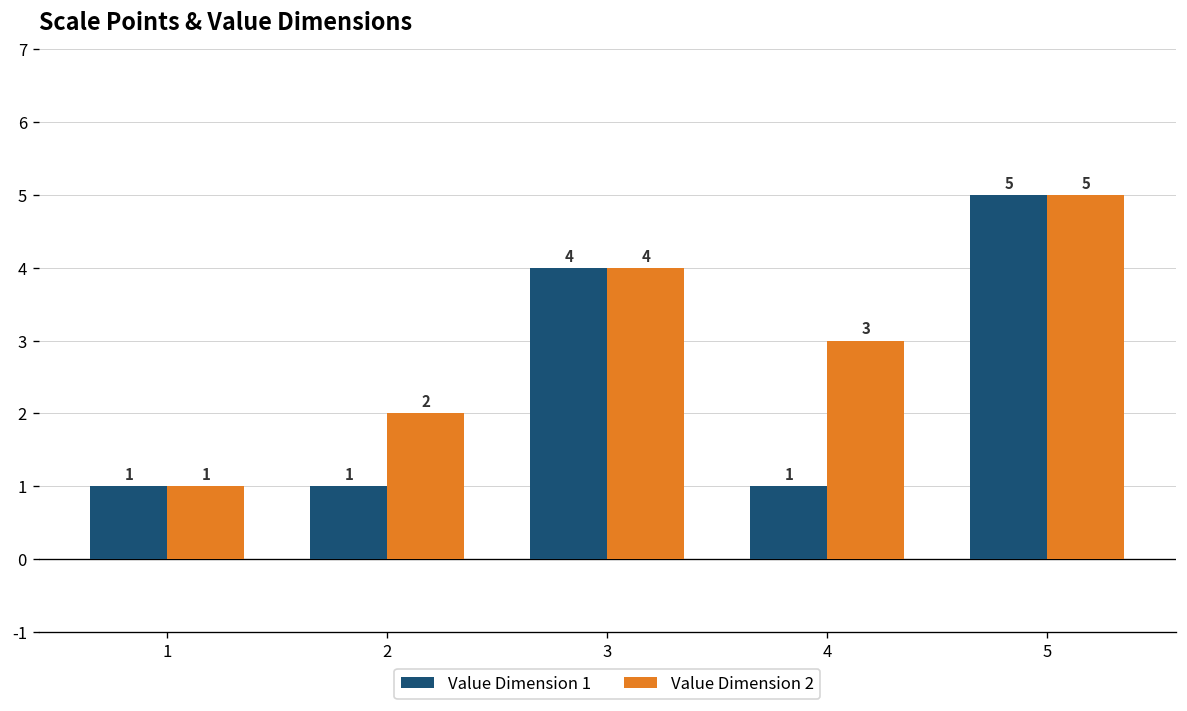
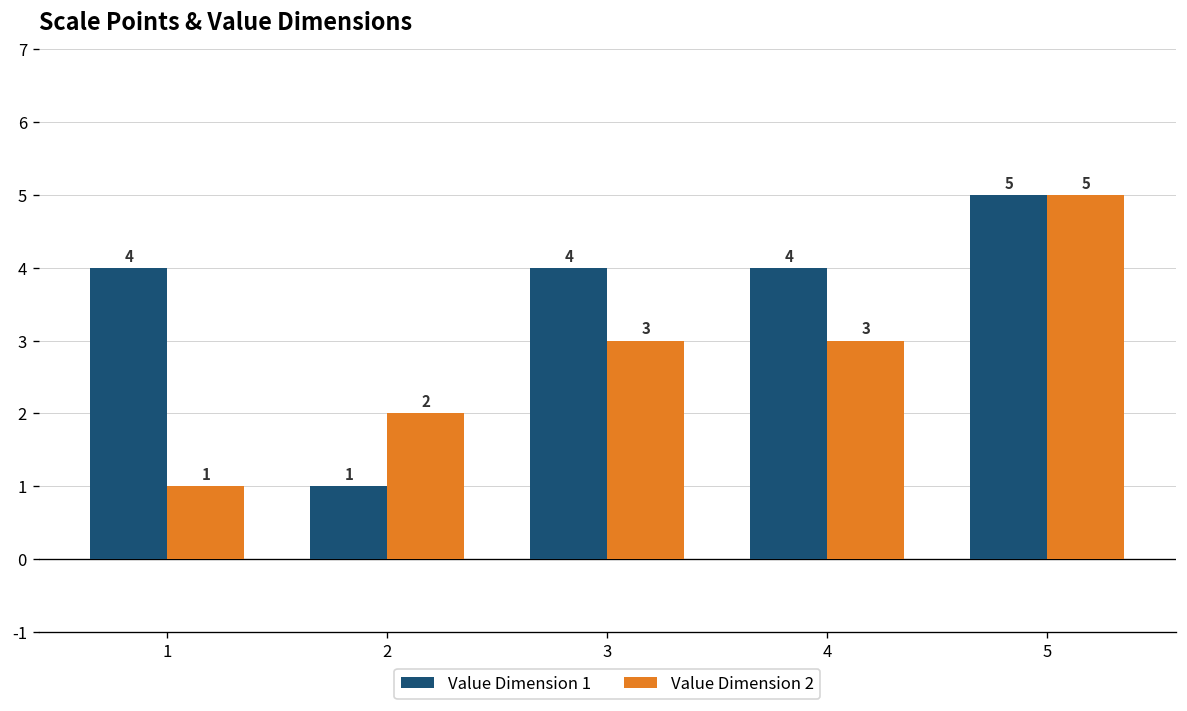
  {
    "Value Dimension 1": {
-     "1": 1,
+     "1": 4,
      "2": 1,
      "3": 4,
-     "4": 1,
+     "4": 4,
      "5": 5
    },
    "Value Dimension 2": {
      "1": 1,
      "2": 2,
-     "3": 4,
+     "3": 3,
      "4": 3,
      "5": 5
    }
  }
